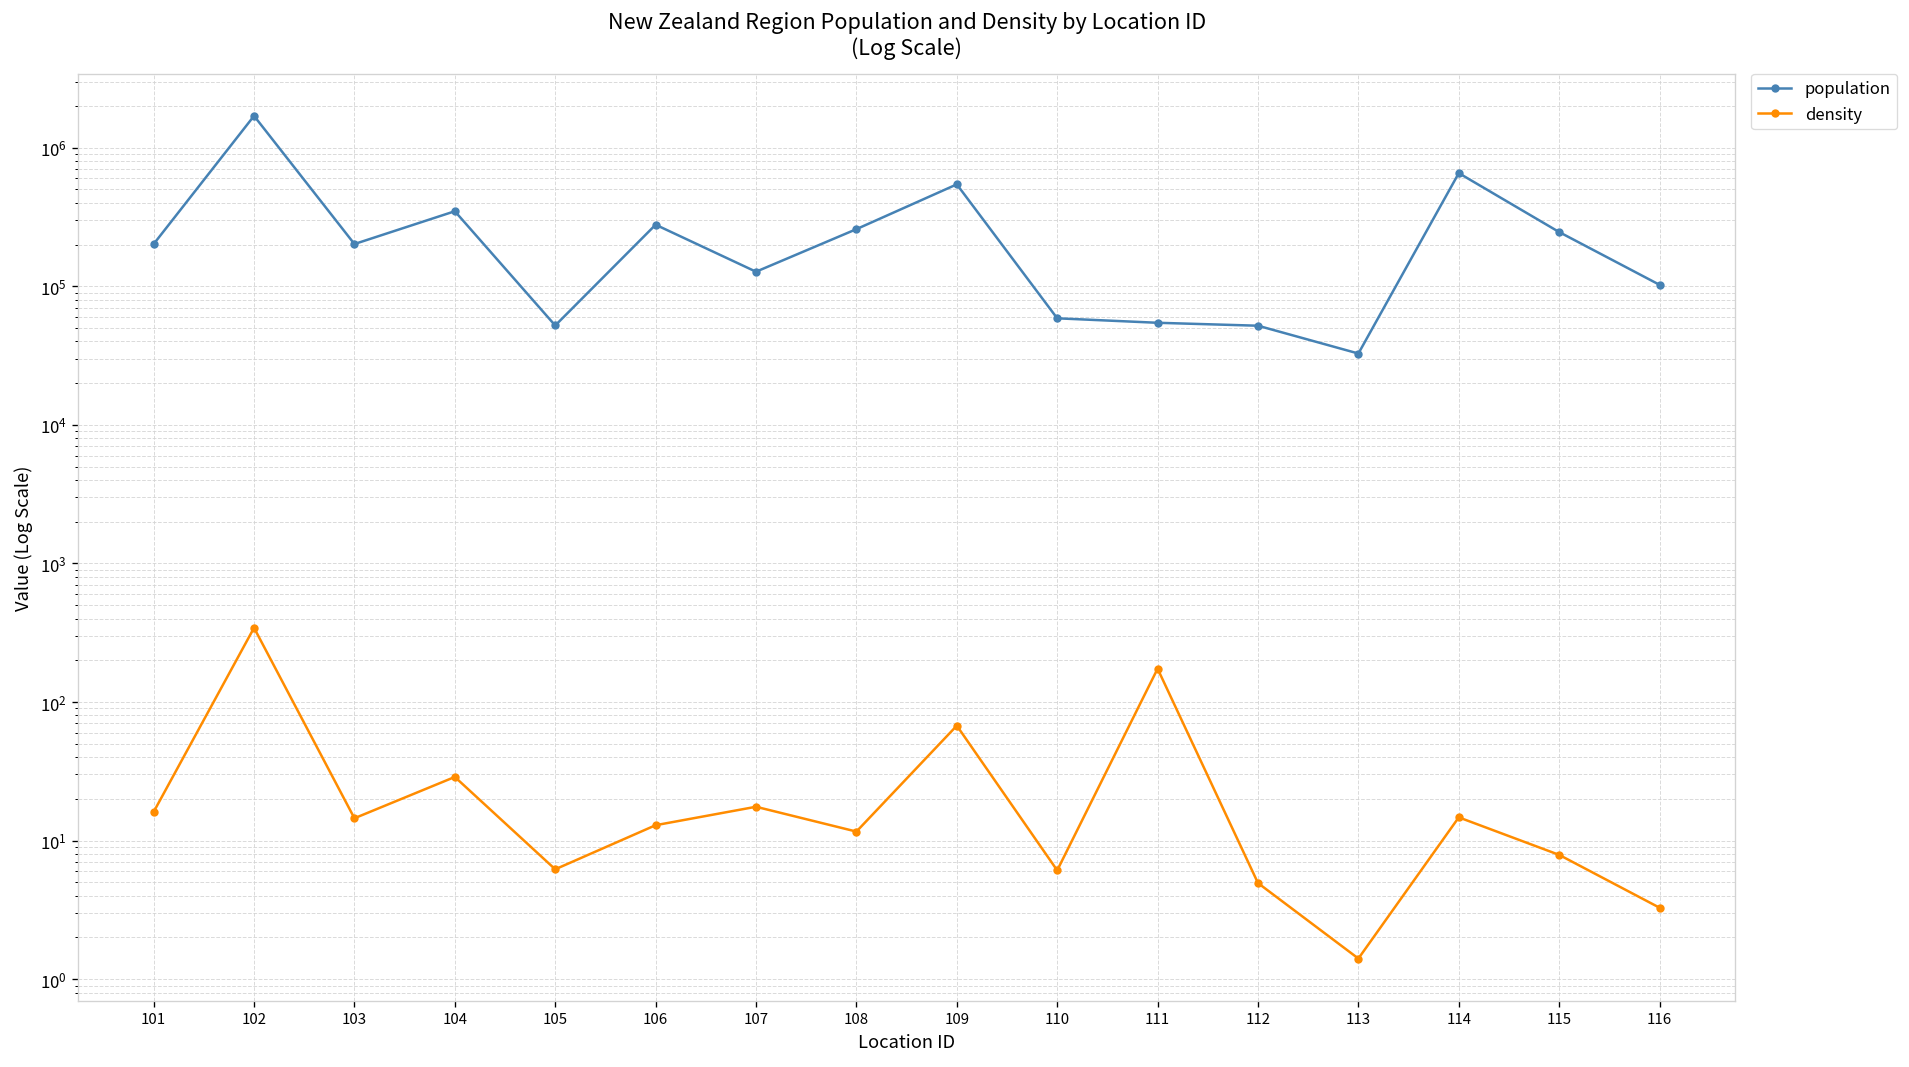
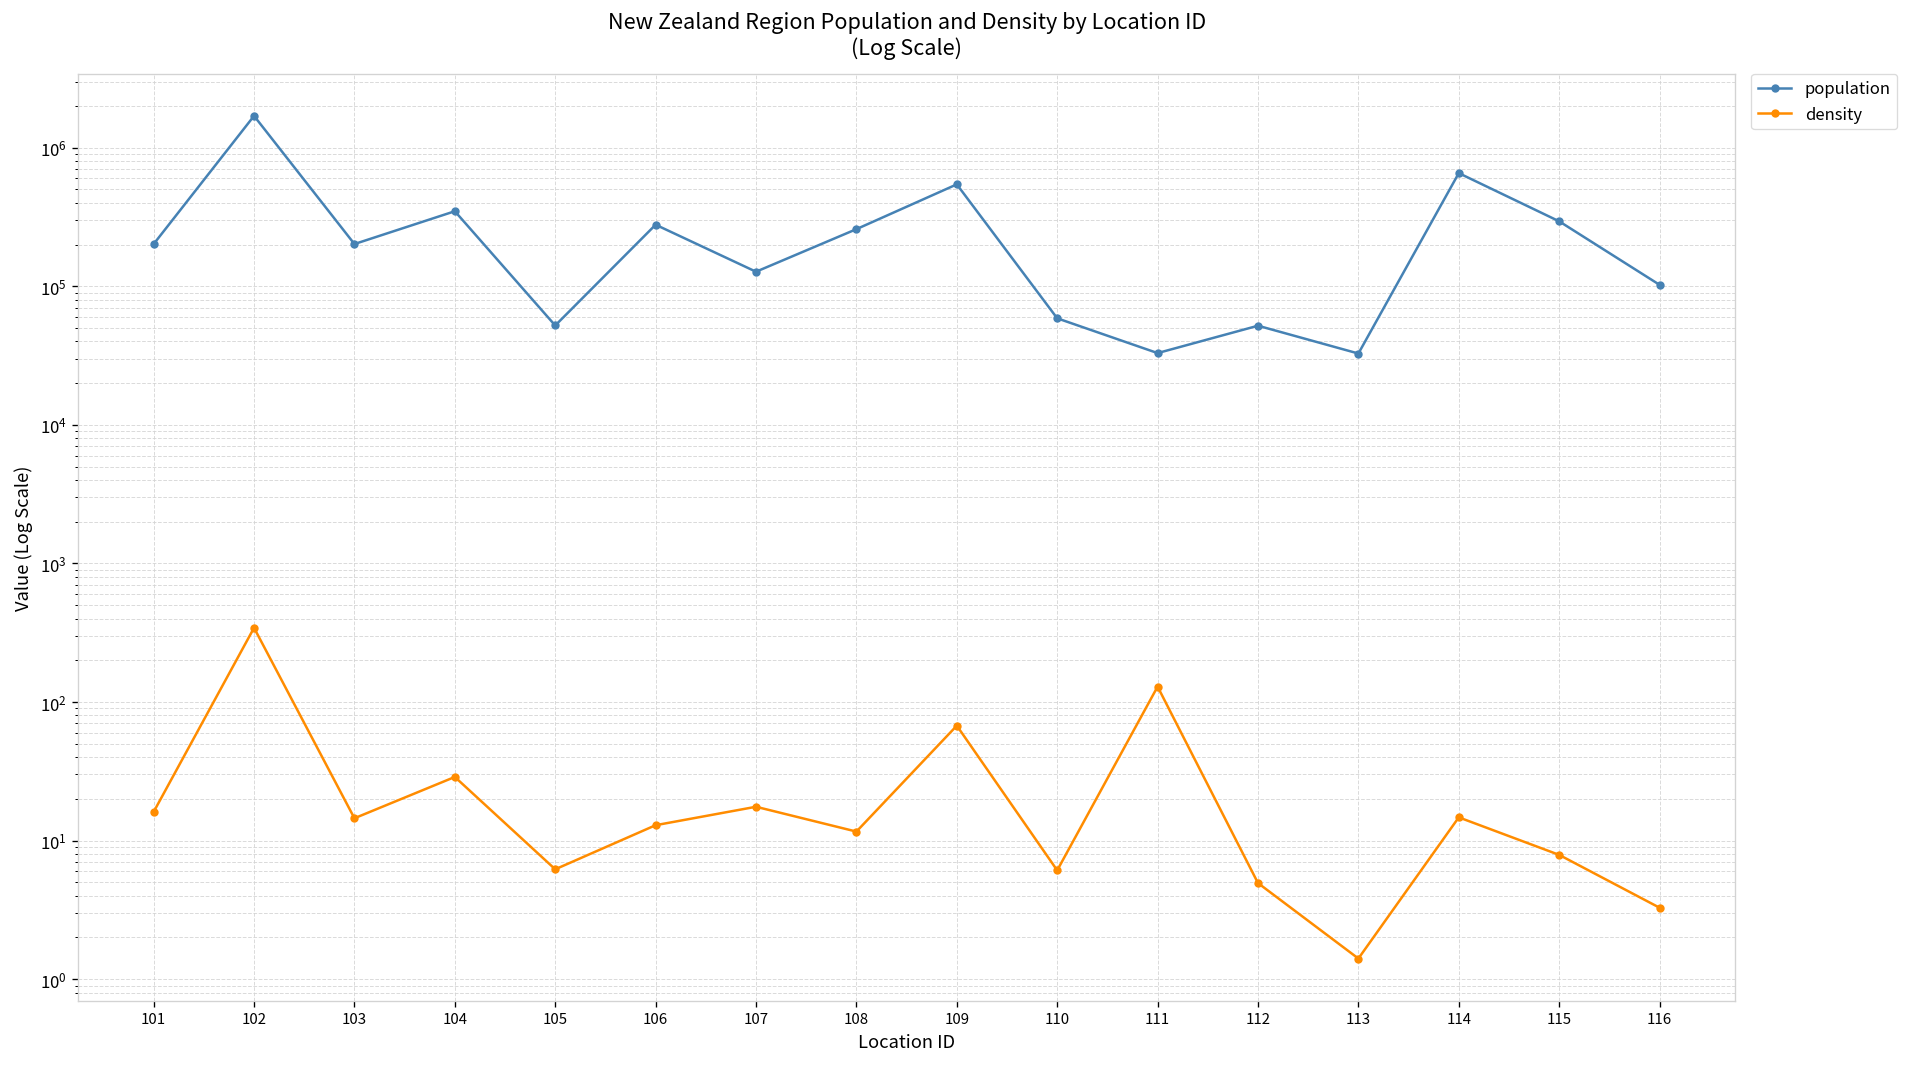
  {
    "population": {
      "101": 200000,
      "102": 1700000,
      "103": 200000,
      "104": 350000,
      "105": 50000,
      "106": 280000,
      "107": 130000,
      "108": 260000,
      "109": 500000,
      "110": 60000,
-     "111": 50000,
+     "111": 33000,
      "112": 50000,
      "113": 33000,
      "114": 700000,
-     "115": 250000,
+     "115": 290000,
      "116": 100000
    },
    "density": {
      "101": 16,
      "102": 340,
      "103": 15,
      "104": 29,
      "105": 6,
      "106": 13,
      "107": 18,
      "108": 12,
      "109": 70,
      "110": 6,
-     "111": 170,
+     "111": 130,
      "112": 5,
      "113": 1.4,
      "114": 15,
      "115": 8,
      "116": 3.3
    }
  }
